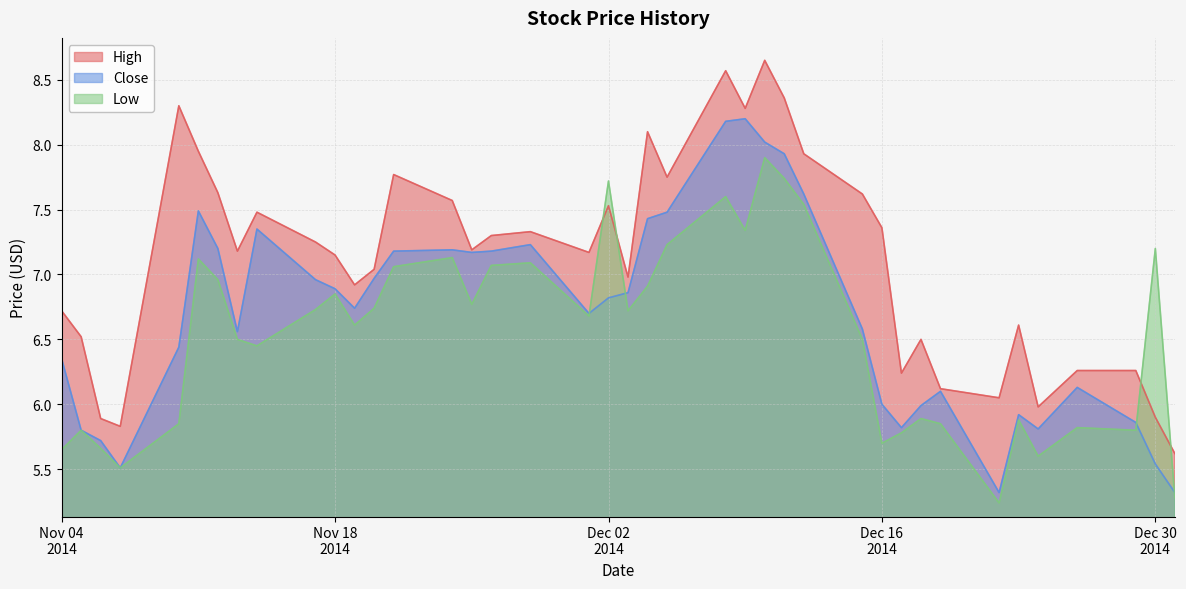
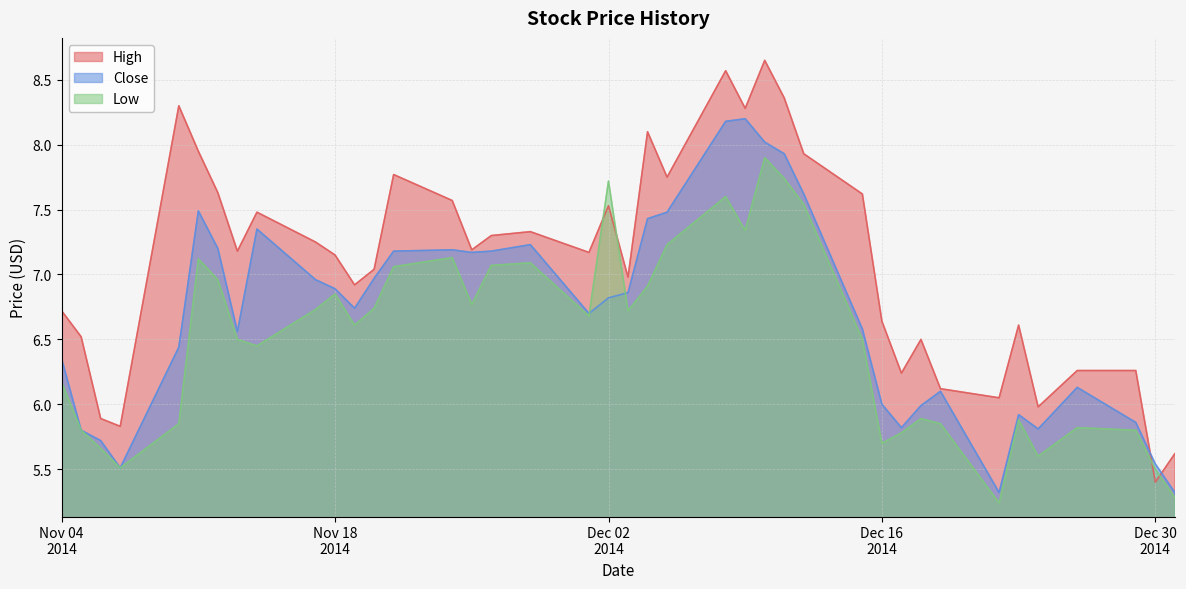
  {
    "High": {
      "Nov 04 2014": 6.72,
      "Nov 18 2014": 7.15,
      "Dec 02 2014": 7.53,
-     "Dec 16 2014": 7.36,
-     "Dec 30 2014": 5.9
+     "Dec 16 2014": 6.64,
+     "Dec 30 2014": 5.4
    },
    "Close": {
      "Nov 04 2014": 6.35,
      "Nov 18 2014": 6.89,
      "Dec 02 2014": 6.82,
      "Dec 16 2014": 6.00,
      "Dec 30 2014": 5.54
    },
    "Low": {
-     "Nov 04 2014": 5.65,
+     "Nov 04 2014": 6.17,
      "Nov 18 2014": 6.85,
      "Dec 02 2014": 7.72,
      "Dec 16 2014": 5.70,
-     "Dec 30 2014": 7.2
+     "Dec 30 2014": 5.5
    }
  }
